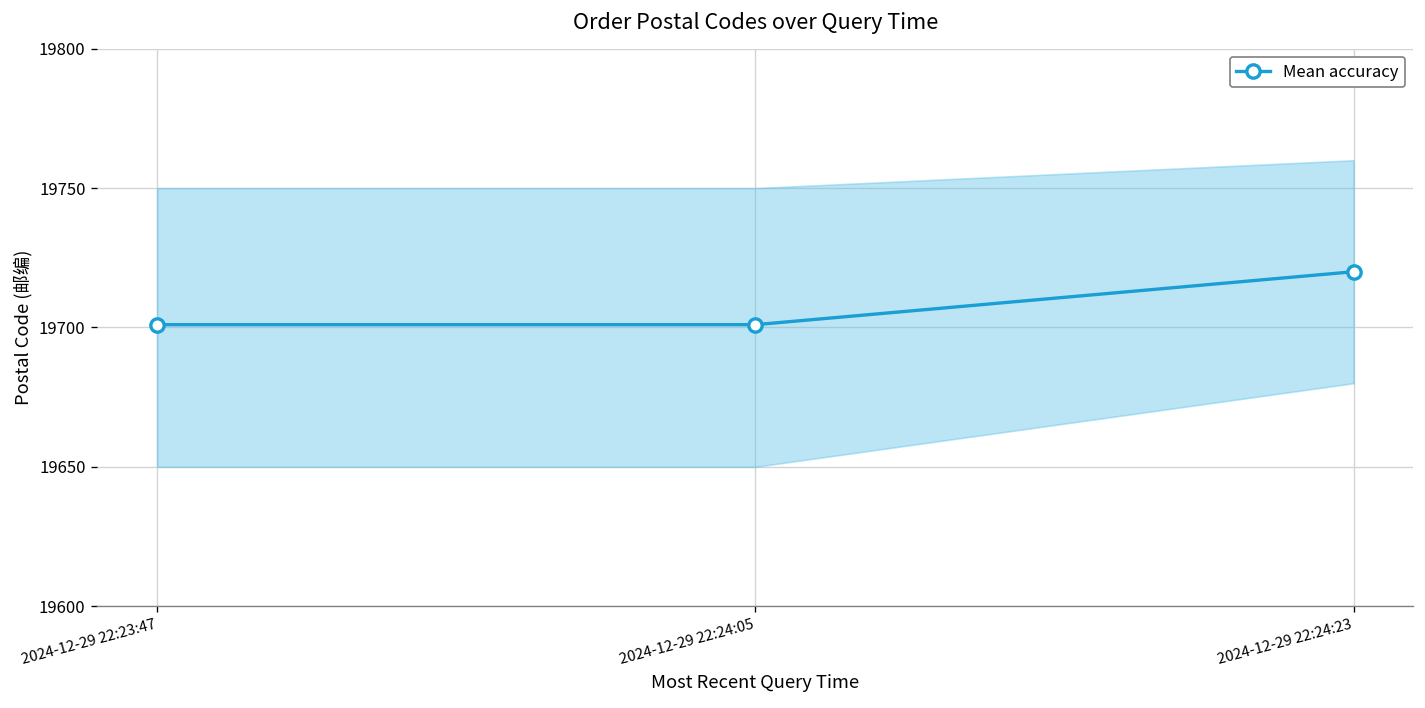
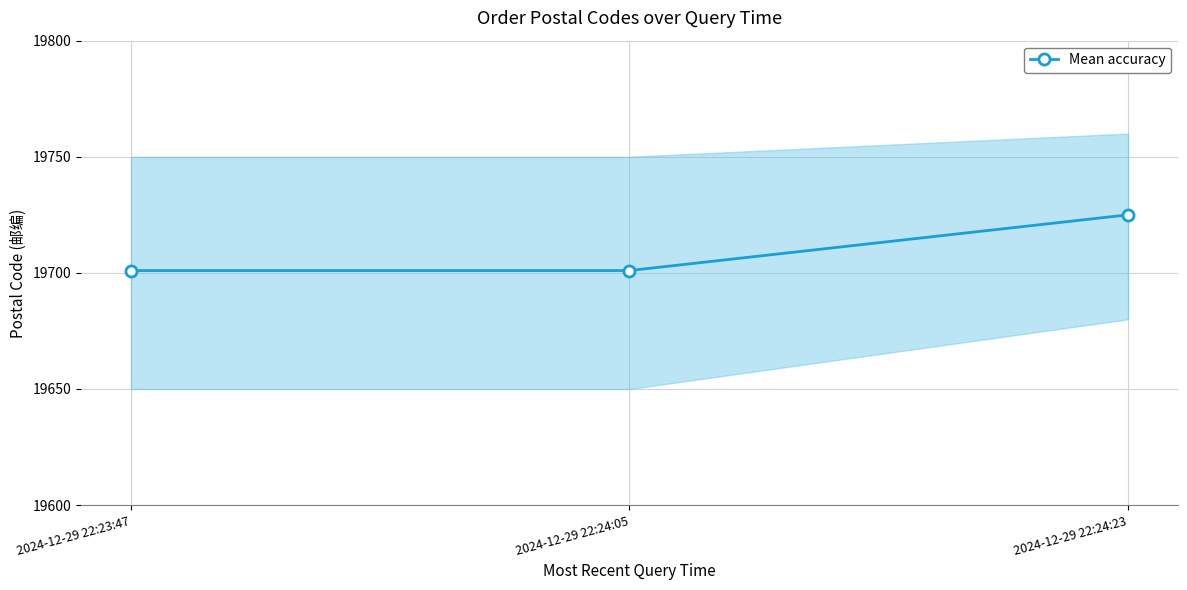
  {
    "Mean accuracy": {
      "2024-12-29 22:23:47": 19701,
      "2024-12-29 22:24:05": 19701,
-     "2024-12-29 22:24:23": 19720
+     "2024-12-29 22:24:23": 19725
    }
  }
